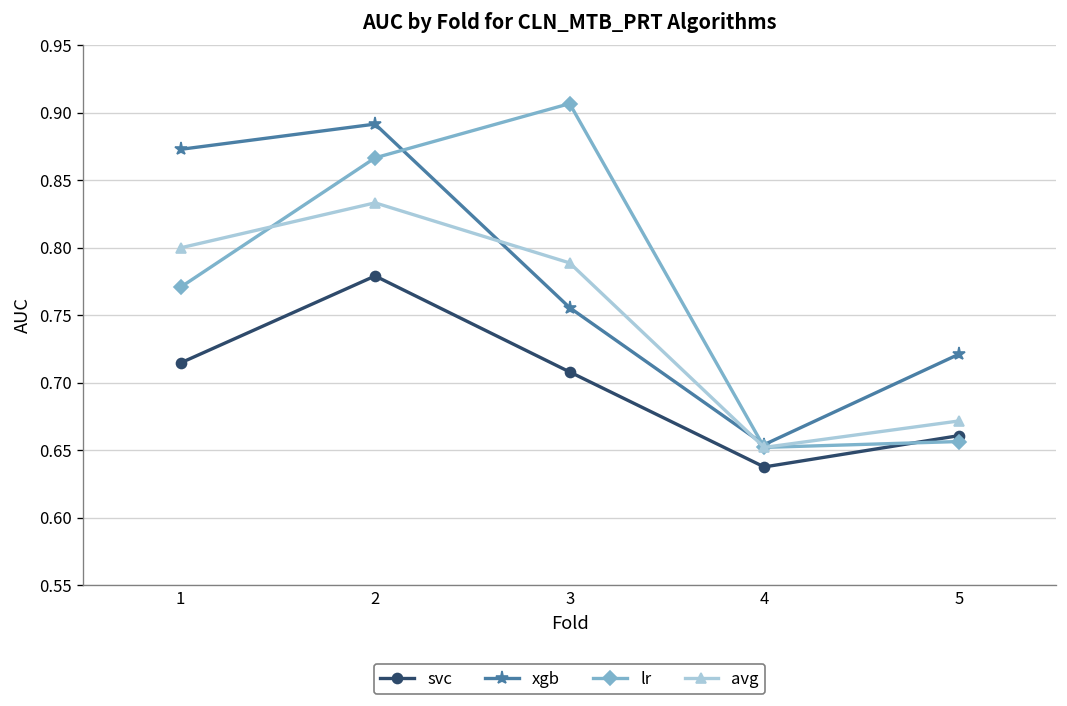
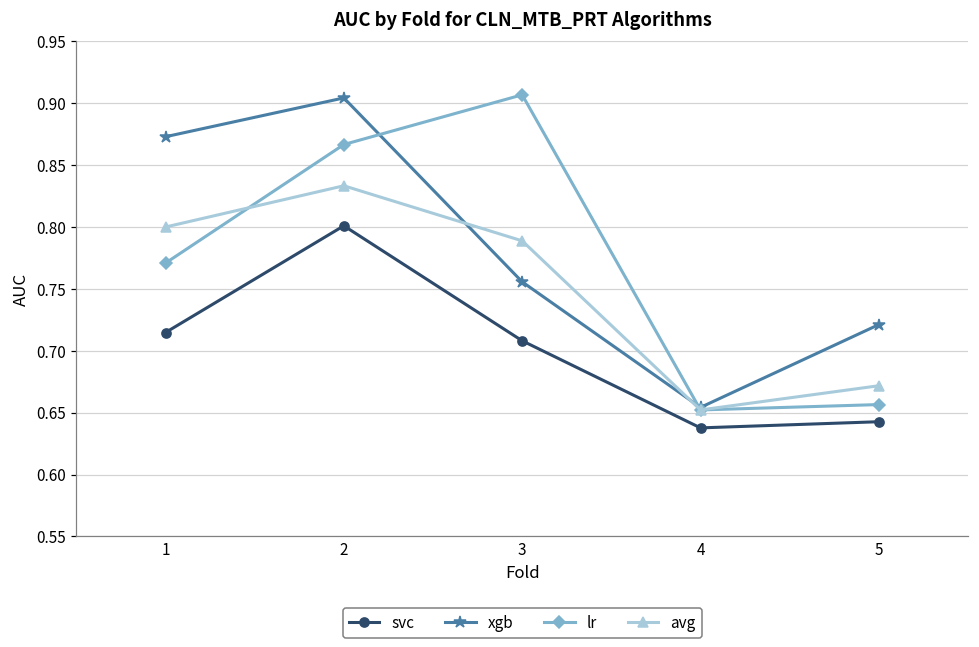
  {
    "svc": {
      "1": 0.715,
-     "2": 0.779,
+     "2": 0.801,
      "3": 0.708,
      "4": 0.638,
-     "5": 0.661
+     "5": 0.643
    },
    "xgb": {
      "1": 0.873,
-     "2": 0.892,
+     "2": 0.904,
      "3": 0.756,
      "5": 0.721
    }
  }
